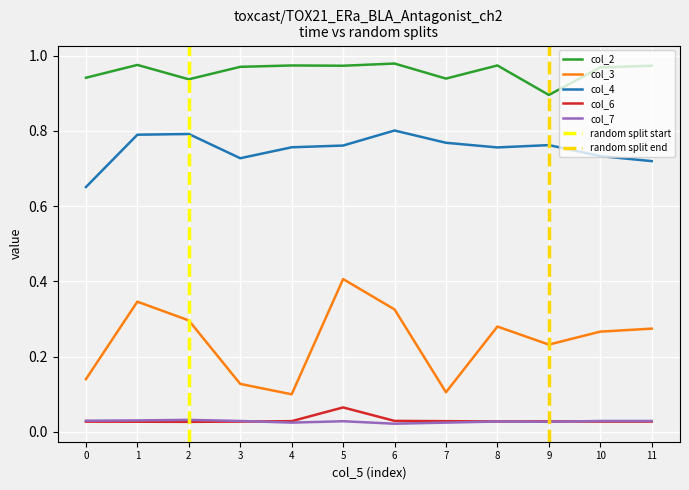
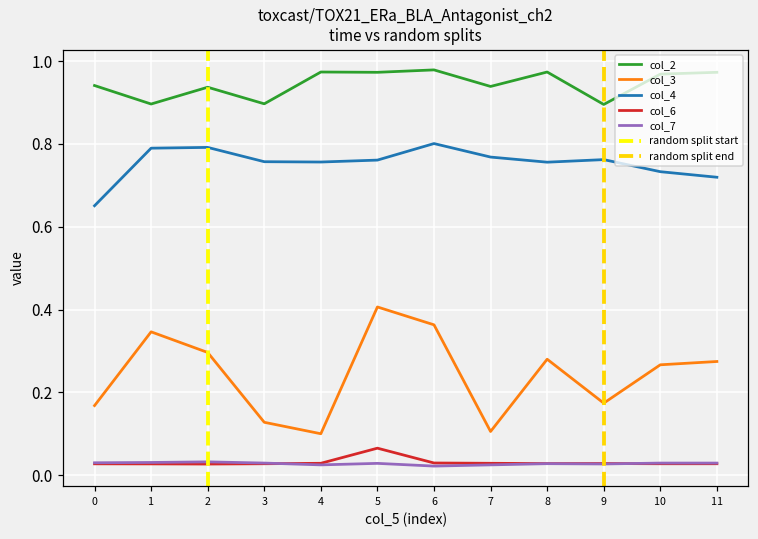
  {
    "col_2": {
      "0": 0.94,
-     "1": 0.98,
+     "1": 0.90,
      "2": 0.94,
-     "3": 0.97,
+     "3": 0.90,
      "4": 0.97,
      "5": 0.97,
      "6": 0.98,
      "7": 0.94,
      "8": 0.97,
      "9": 0.90
    },
    "col_3": {
-     "0": 0.14,
+     "0": 0.17,
      "1": 0.35,
      "2": 0.30,
      "3": 0.13,
      "4": 0.10,
      "5": 0.41,
-     "6": 0.33,
+     "6": 0.36,
      "7": 0.11,
      "8": 0.28,
-     "9": 0.23,
+     "9": 0.17,
      "10": 0.27,
      "11": 0.27
    },
    "col_4": {
      "0": 0.65,
      "1": 0.79,
      "2": 0.79,
-     "3": 0.73,
+     "3": 0.76,
      "4": 0.76,
      "5": 0.76,
      "6": 0.80,
      "7": 0.77,
      "8": 0.76,
      "9": 0.76,
      "11": 0.72
    },
    "col_6": {
      "5": 0.07,
      "6": 0.03
    },
    "col_7": {
      "5": 0.03,
      "6": 0.02
    }
  }
